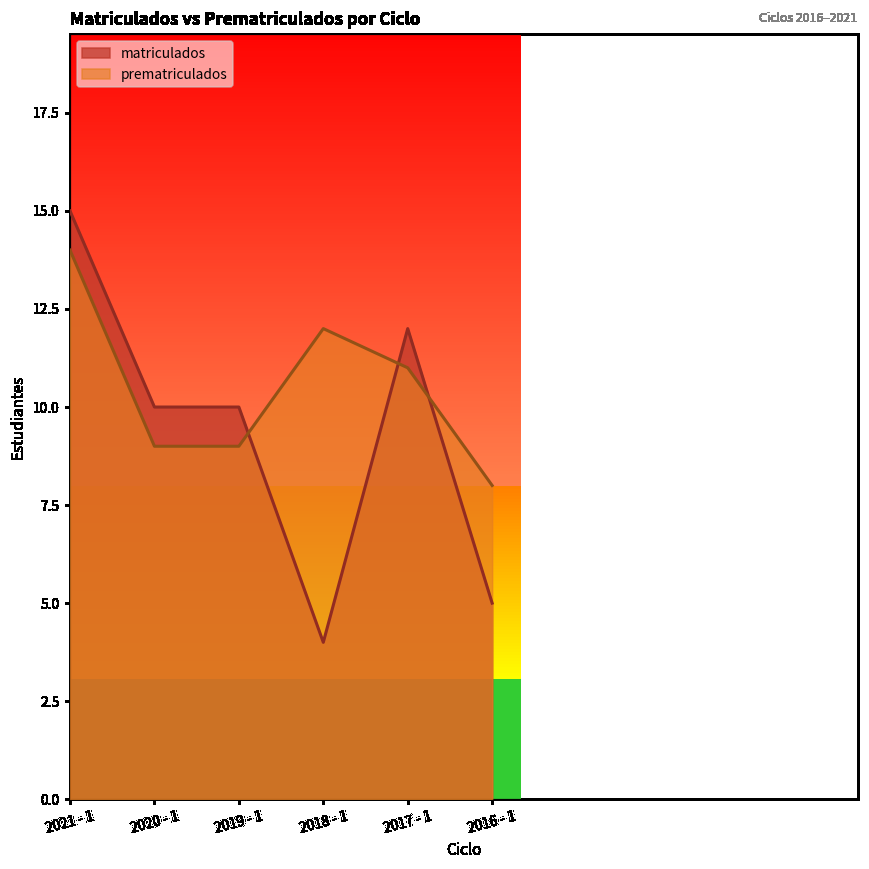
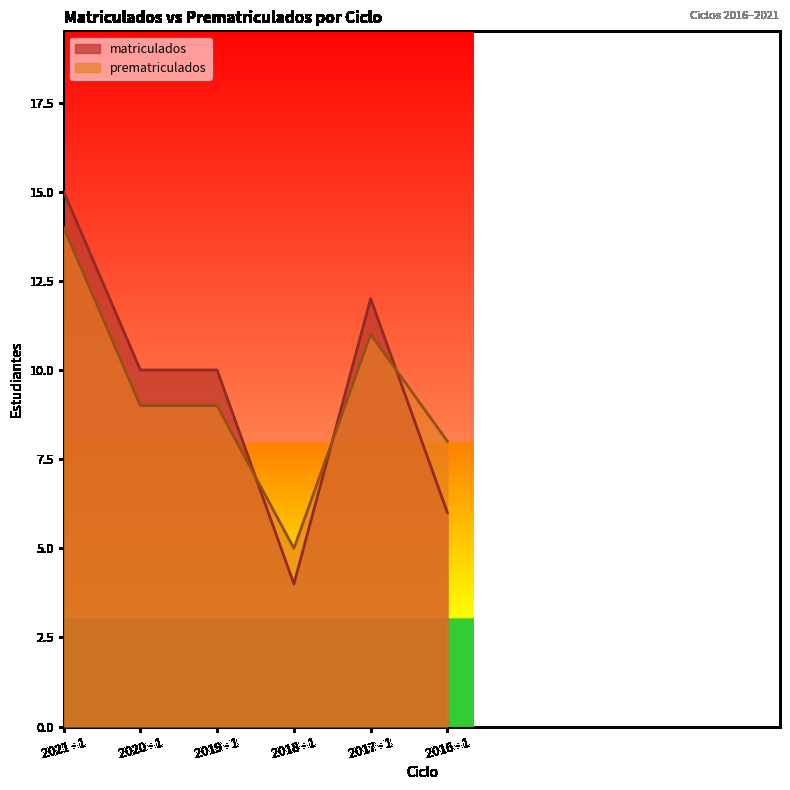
  {
    "matriculados": {
      "2021 - 1": 15,
      "2020 - 1": 10,
      "2019 - 1": 10,
      "2018 - 1": 4,
      "2017 - 1": 12,
-     "2016 - 1": 5
+     "2016 - 1": 6
    },
    "prematriculados": {
      "2021 - 1": 14,
      "2020 - 1": 9,
      "2019 - 1": 9,
-     "2018 - 1": 12,
+     "2018 - 1": 5,
      "2017 - 1": 11,
      "2016 - 1": 8
    }
  }
